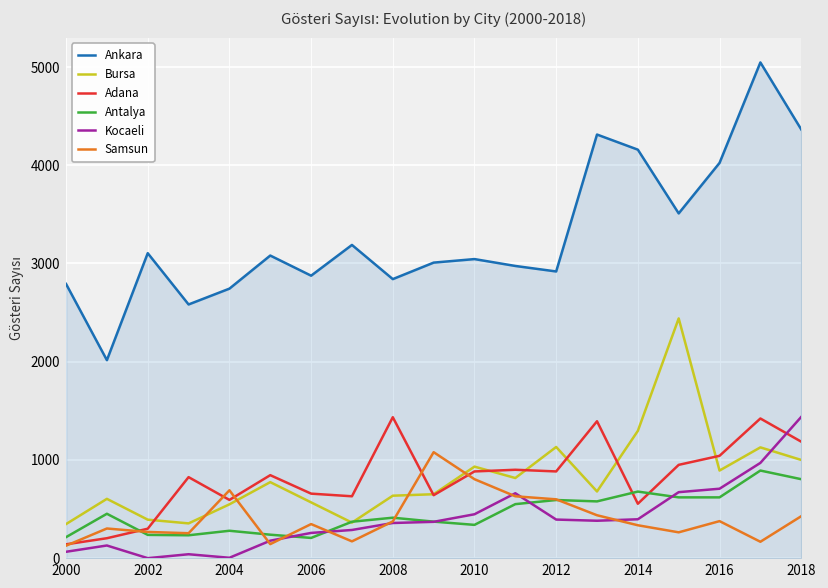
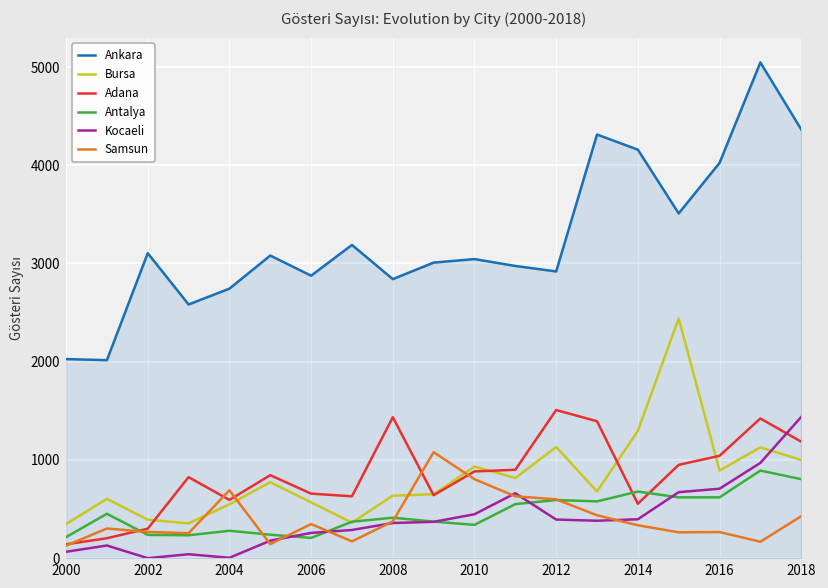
  {
    "Ankara": {
-     "2000": 2800,
+     "2000": 2000,
      "2002": 3100,
      "2004": 2700,
      "2006": 2900,
      "2008": 2800,
      "2010": 3000,
      "2012": 2900,
      "2014": 4200,
      "2016": 4000,
      "2018": 4400
    },
    "Bursa": {
      "2000": 300,
      "2002": 400,
      "2004": 500,
      "2006": 600,
      "2008": 600,
      "2010": 900,
      "2012": 1100,
      "2014": 1300,
      "2016": 900,
      "2018": 1000
    },
    "Adana": {
      "2002": 300,
      "2004": 600,
      "2006": 700,
      "2008": 1400,
      "2010": 900,
-     "2012": 900,
+     "2012": 1500,
      "2014": 600,
      "2016": 1000,
      "2018": 1200
    },
    "Antalya": {
      "2000": 200,
      "2004": 300,
      "2006": 200,
      "2008": 400,
      "2010": 300,
      "2014": 700,
      "2016": 600,
      "2018": 800
    },
    "Kocaeli": {
      "2000": 100,
      "2002": 0,
      "2004": 0,
      "2006": 300,
      "2010": 400,
      "2012": 400,
      "2014": 400,
      "2016": 700,
      "2018": 1400
    },
    "Samsun": {
      "2004": 700,
      "2006": 300,
      "2010": 800,
      "2014": 300,
-     "2016": 400,
+     "2016": 300,
      "2018": 400
    }
  }
